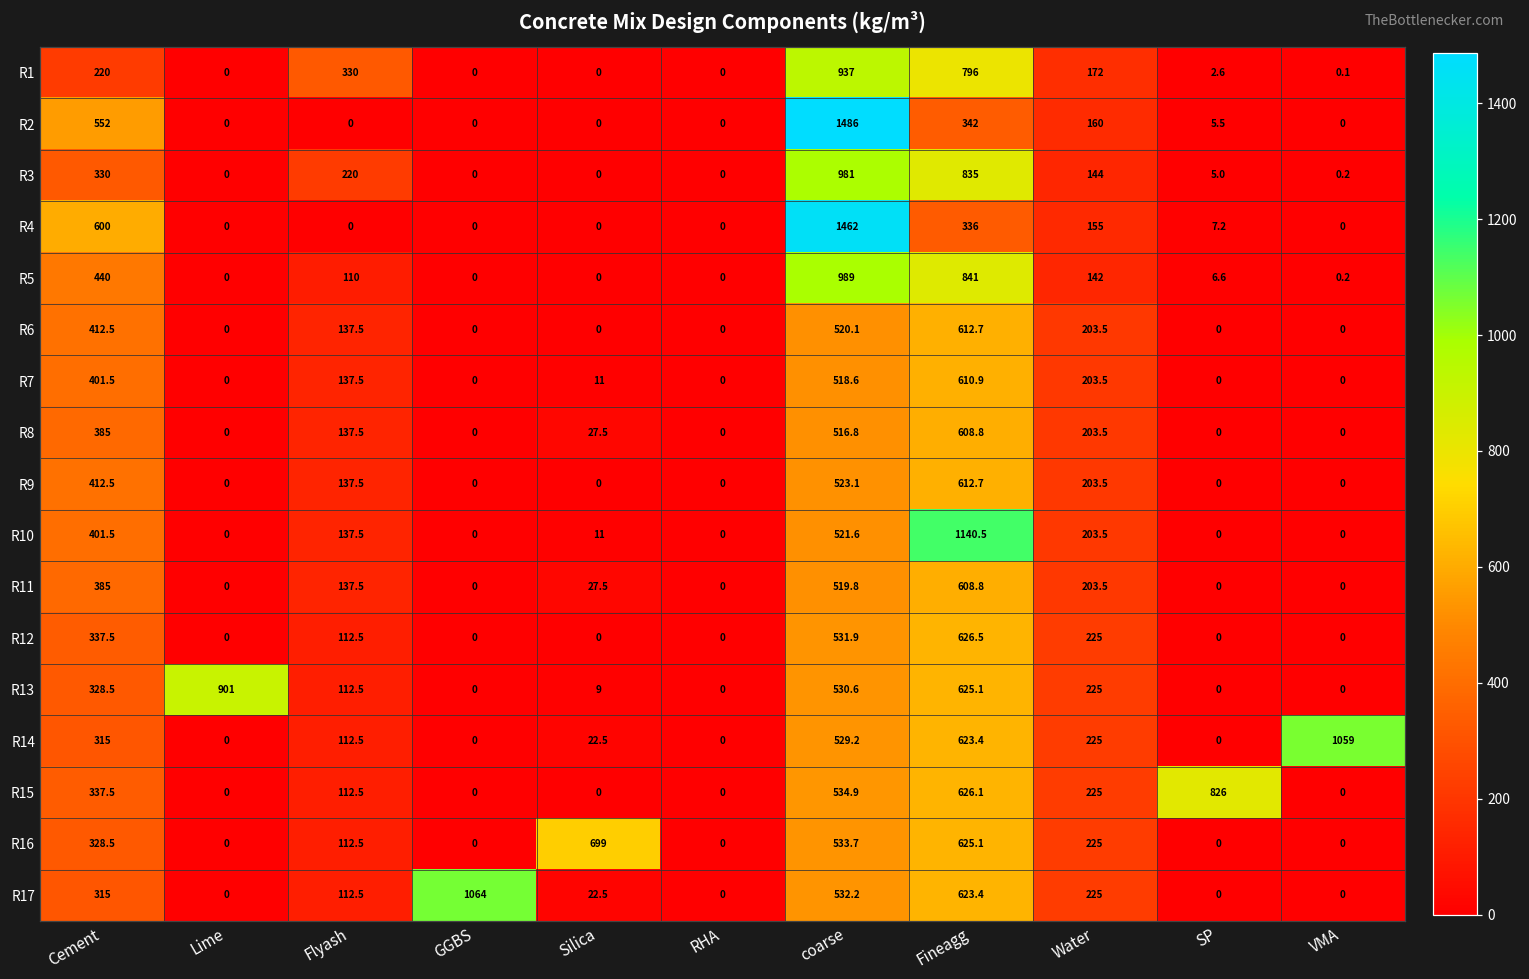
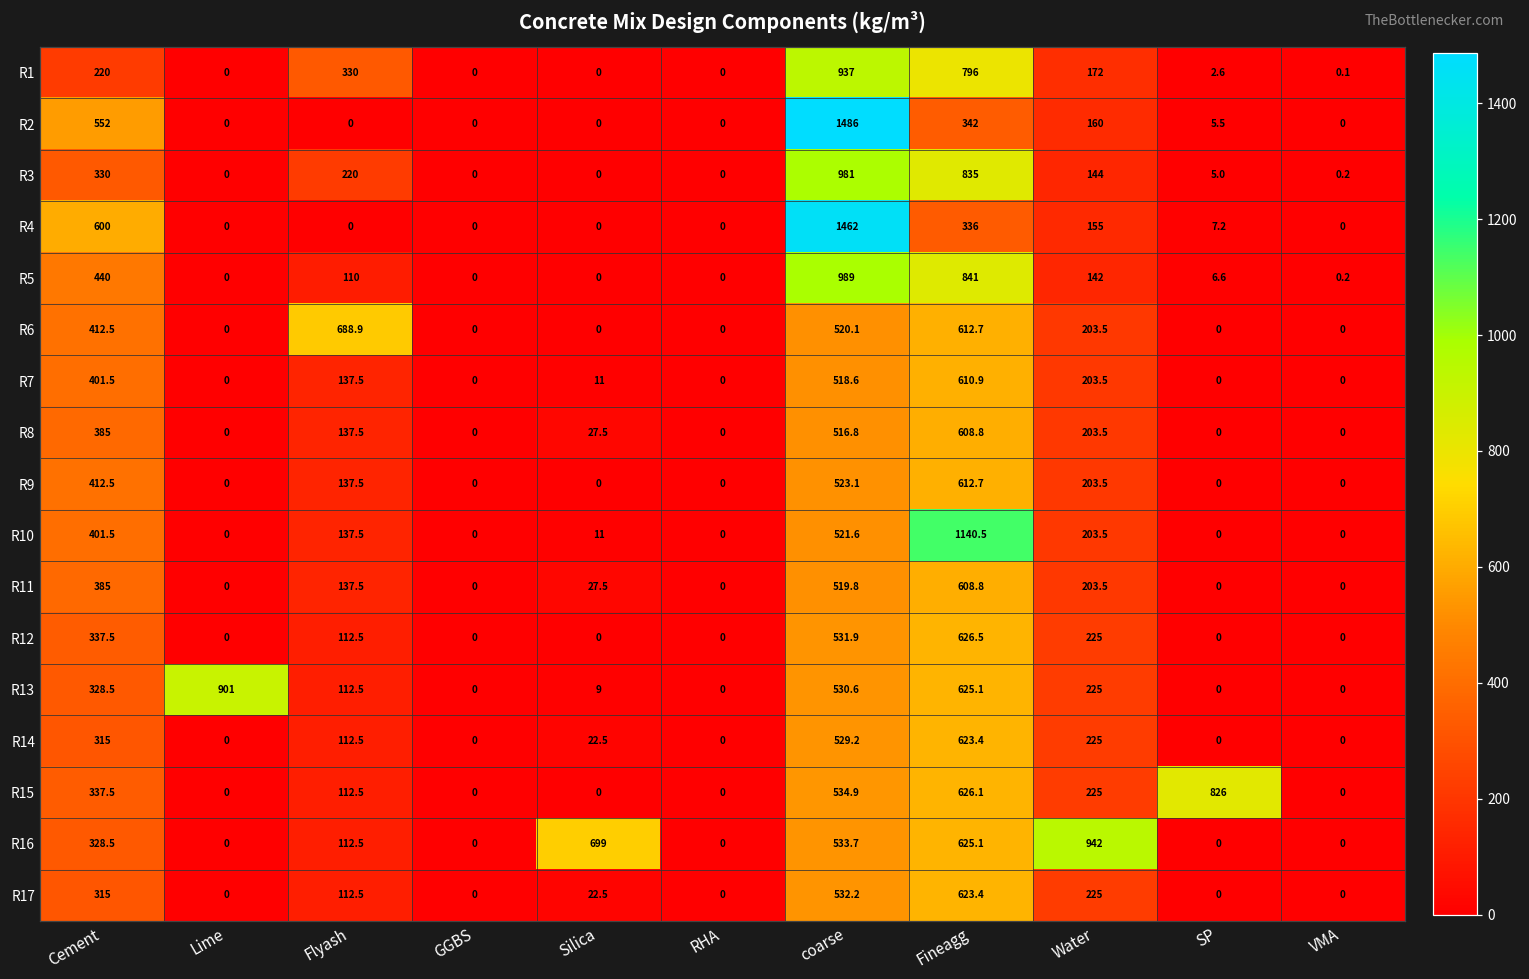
  {
    "R1": {
      "Cement": 220,
      "Lime": 0,
      "Flyash": 330,
      "GGBS": 0,
      "Silica": 0,
      "RHA": 0,
      "coarse": 937,
      "Fineagg": 796,
      "Water": 172,
      "SP": 2.6,
      "VMA": 0.1
    },
    "R2": {
      "Cement": 552,
      "Lime": 0,
      "Flyash": 0,
      "GGBS": 0,
      "Silica": 0,
      "RHA": 0,
      "coarse": 1486,
      "Fineagg": 342,
      "Water": 160,
      "SP": 5.5,
      "VMA": 0
    },
    "R3": {
      "Cement": 330,
      "Lime": 0,
      "Flyash": 220,
      "GGBS": 0,
      "Silica": 0,
      "RHA": 0,
      "coarse": 981,
      "Fineagg": 835,
      "Water": 144,
      "SP": 5.0,
      "VMA": 0.2
    },
    "R4": {
      "Cement": 600,
      "Lime": 0,
      "Flyash": 0,
      "GGBS": 0,
      "Silica": 0,
      "RHA": 0,
      "coarse": 1462,
      "Fineagg": 336,
      "Water": 155,
      "SP": 7.2,
      "VMA": 0
    },
    "R5": {
      "Cement": 440,
      "Lime": 0,
      "Flyash": 110,
      "GGBS": 0,
      "Silica": 0,
      "RHA": 0,
      "coarse": 989,
      "Fineagg": 841,
      "Water": 142,
      "SP": 6.6,
      "VMA": 0.2
    },
    "R6": {
      "Cement": 412.5,
      "Lime": 0,
-     "Flyash": 137.5,
+     "Flyash": 688.9,
      "GGBS": 0,
      "Silica": 0,
      "RHA": 0,
      "coarse": 520.1,
      "Fineagg": 612.7,
      "Water": 203.5,
      "SP": 0,
      "VMA": 0
    },
    "R7": {
      "Cement": 401.5,
      "Lime": 0,
      "Flyash": 137.5,
      "GGBS": 0,
      "Silica": 11,
      "RHA": 0,
      "coarse": 518.6,
      "Fineagg": 610.9,
      "Water": 203.5,
      "SP": 0,
      "VMA": 0
    },
    "R8": {
      "Cement": 385,
      "Lime": 0,
      "Flyash": 137.5,
      "GGBS": 0,
      "Silica": 27.5,
      "RHA": 0,
      "coarse": 516.8,
      "Fineagg": 608.8,
      "Water": 203.5,
      "SP": 0,
      "VMA": 0
    },
    "R9": {
      "Cement": 412.5,
      "Lime": 0,
      "Flyash": 137.5,
      "GGBS": 0,
      "Silica": 0,
      "RHA": 0,
      "coarse": 523.1,
      "Fineagg": 612.7,
      "Water": 203.5,
      "SP": 0,
      "VMA": 0
    },
    "R10": {
      "Cement": 401.5,
      "Lime": 0,
      "Flyash": 137.5,
      "GGBS": 0,
      "Silica": 11,
      "RHA": 0,
      "coarse": 521.6,
      "Fineagg": 1140.5,
      "Water": 203.5,
      "SP": 0,
      "VMA": 0
    },
    "R11": {
      "Cement": 385,
      "Lime": 0,
      "Flyash": 137.5,
      "GGBS": 0,
      "Silica": 27.5,
      "RHA": 0,
      "coarse": 519.8,
      "Fineagg": 608.8,
      "Water": 203.5,
      "SP": 0,
      "VMA": 0
    },
    "R12": {
      "Cement": 337.5,
      "Lime": 0,
      "Flyash": 112.5,
      "GGBS": 0,
      "Silica": 0,
      "RHA": 0,
      "coarse": 531.9,
      "Fineagg": 626.5,
      "Water": 225,
      "SP": 0,
      "VMA": 0
    },
    "R13": {
      "Cement": 328.5,
      "Lime": 901,
      "Flyash": 112.5,
      "GGBS": 0,
      "Silica": 9,
      "RHA": 0,
      "coarse": 530.6,
      "Fineagg": 625.1,
      "Water": 225,
      "SP": 0,
      "VMA": 0
    },
    "R14": {
      "Cement": 315,
      "Lime": 0,
      "Flyash": 112.5,
      "GGBS": 0,
      "Silica": 22.5,
      "RHA": 0,
      "coarse": 529.2,
      "Fineagg": 623.4,
      "Water": 225,
      "SP": 0,
-     "VMA": 1059
+     "VMA": 0
    },
    "R15": {
      "Cement": 337.5,
      "Lime": 0,
      "Flyash": 112.5,
      "GGBS": 0,
      "Silica": 0,
      "RHA": 0,
      "coarse": 534.9,
      "Fineagg": 626.1,
      "Water": 225,
      "SP": 826,
      "VMA": 0
    },
    "R16": {
      "Cement": 328.5,
      "Lime": 0,
      "Flyash": 112.5,
      "GGBS": 0,
      "Silica": 699,
      "RHA": 0,
      "coarse": 533.7,
      "Fineagg": 625.1,
-     "Water": 225,
+     "Water": 942,
      "SP": 0,
      "VMA": 0
    },
    "R17": {
      "Cement": 315,
      "Lime": 0,
      "Flyash": 112.5,
-     "GGBS": 1064,
+     "GGBS": 0,
      "Silica": 22.5,
      "RHA": 0,
      "coarse": 532.2,
      "Fineagg": 623.4,
      "Water": 225,
      "SP": 0,
      "VMA": 0
    }
  }
